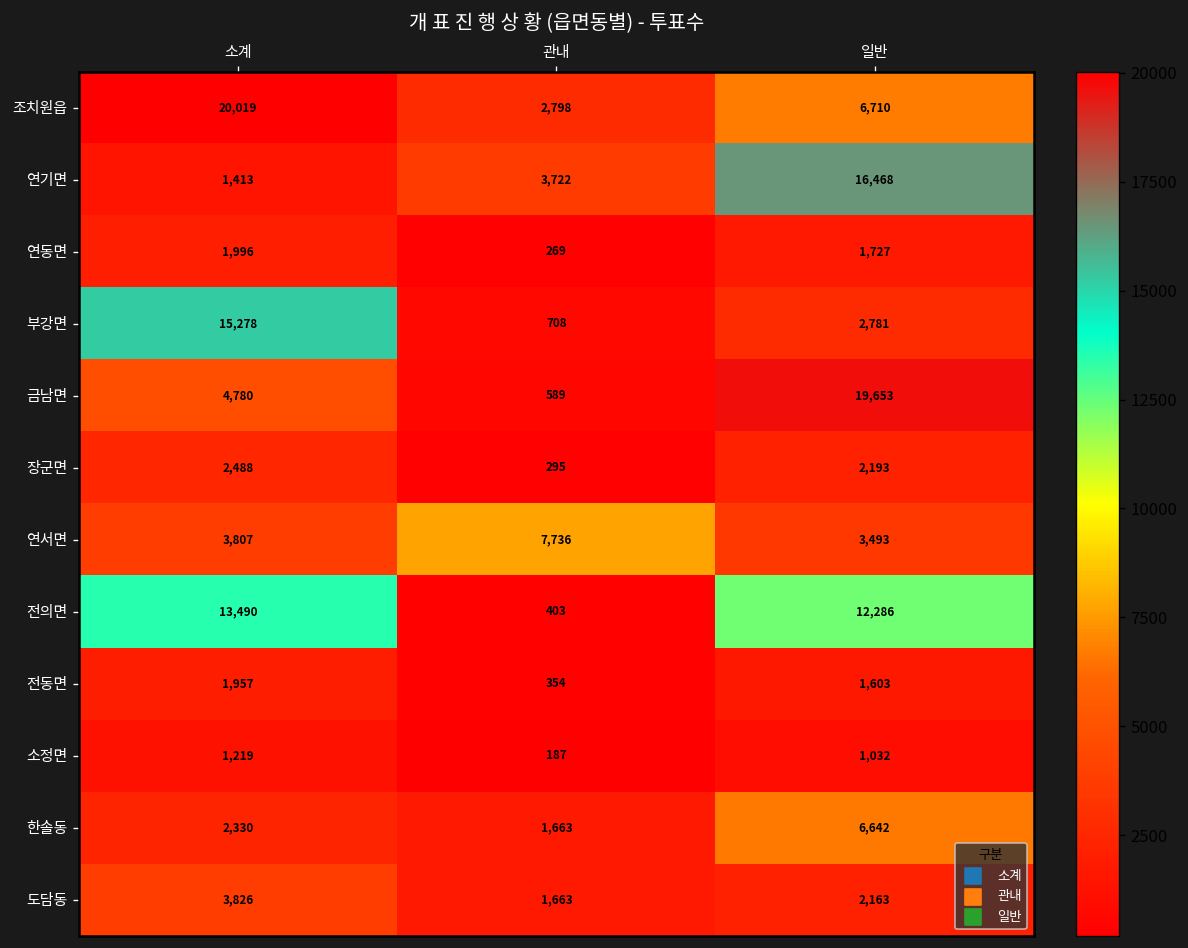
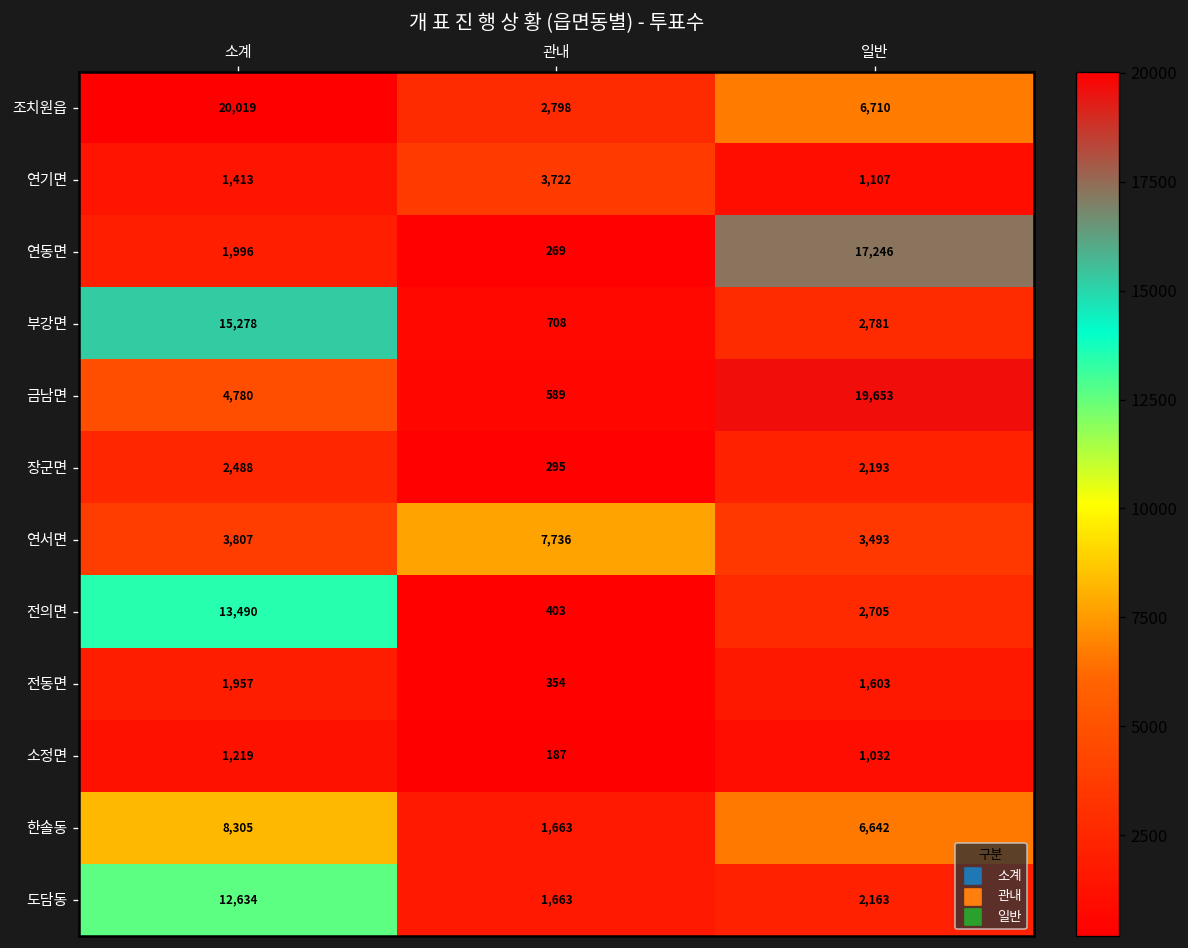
  {
    "조치원읍": {
      "소계": "20,019",
      "관내": "2,798",
      "일반": "6,710"
    },
    "연기면": {
      "소계": "1,413",
      "관내": "3,722",
-     "일반": "16,468"
+     "일반": "1,107"
    },
    "연동면": {
      "소계": "1,996",
      "관내": "269",
-     "일반": "1,727"
+     "일반": "17,246"
    },
    "부강면": {
      "소계": "15,278",
      "관내": "708",
      "일반": "2,781"
    },
    "금남면": {
      "소계": "4,780",
      "관내": "589",
      "일반": "19,653"
    },
    "장군면": {
      "소계": "2,488",
      "관내": "295",
      "일반": "2,193"
    },
    "연서면": {
      "소계": "3,807",
      "관내": "7,736",
      "일반": "3,493"
    },
    "전의면": {
      "소계": "13,490",
      "관내": "403",
-     "일반": "12,286"
+     "일반": "2,705"
    },
    "전동면": {
      "소계": "1,957",
      "관내": "354",
      "일반": "1,603"
    },
    "소정면": {
      "소계": "1,219",
      "관내": "187",
      "일반": "1,032"
    },
    "한솔동": {
-     "소계": "2,330",
+     "소계": "8,305",
      "관내": "1,663",
      "일반": "6,642"
    },
    "도담동": {
-     "소계": "3,826",
+     "소계": "12,634",
      "관내": "1,663",
      "일반": "2,163"
    }
  }
